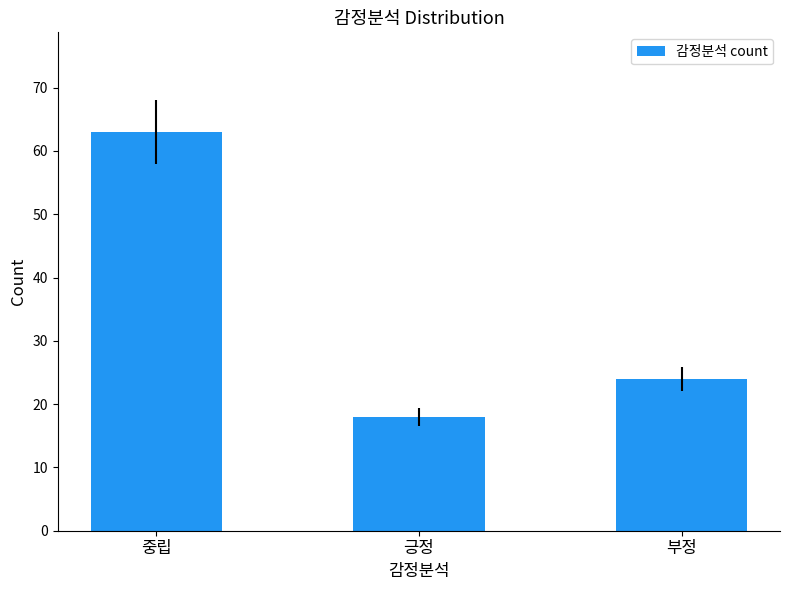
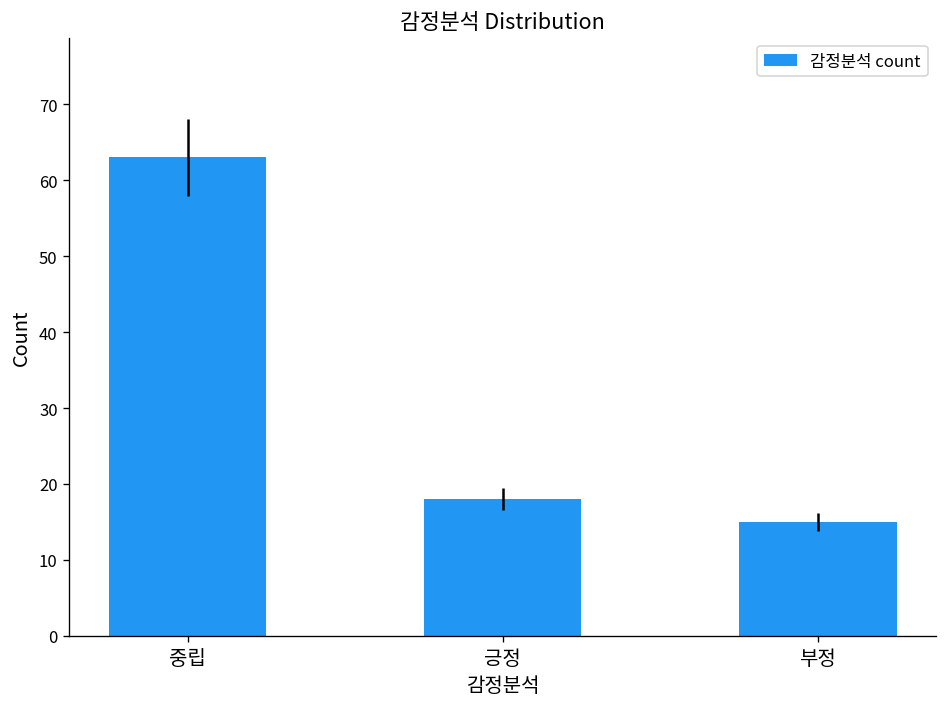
  {
    "중립": 63,
    "긍정": 18,
-   "부정": 24
+   "부정": 15
  }
